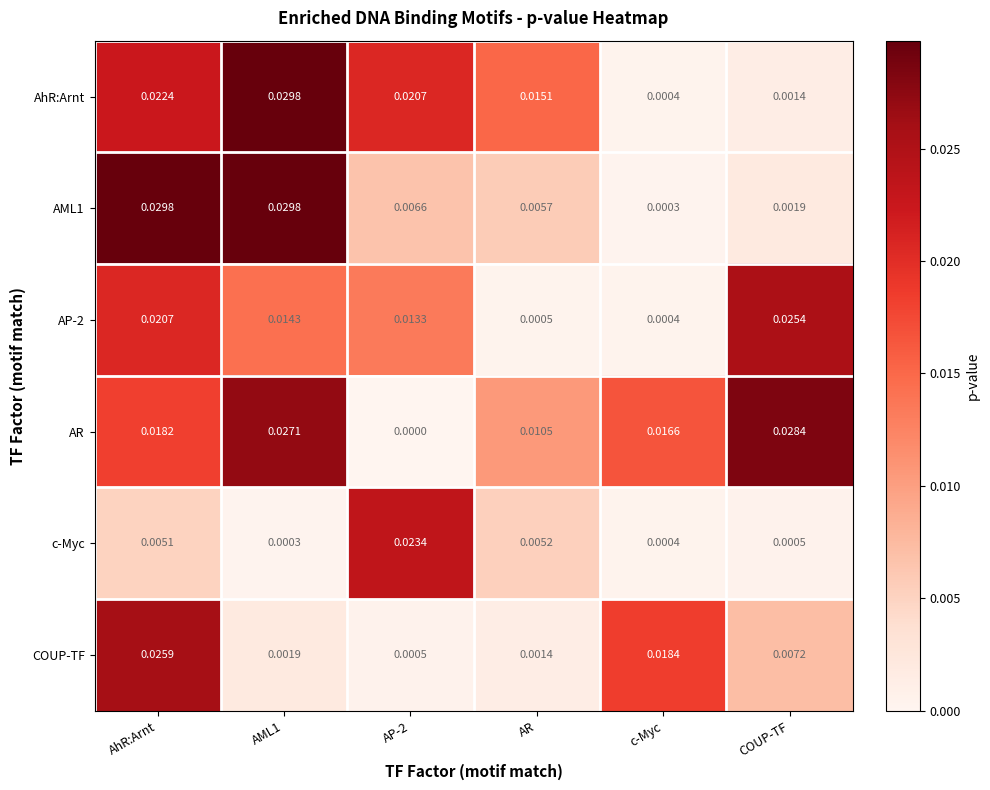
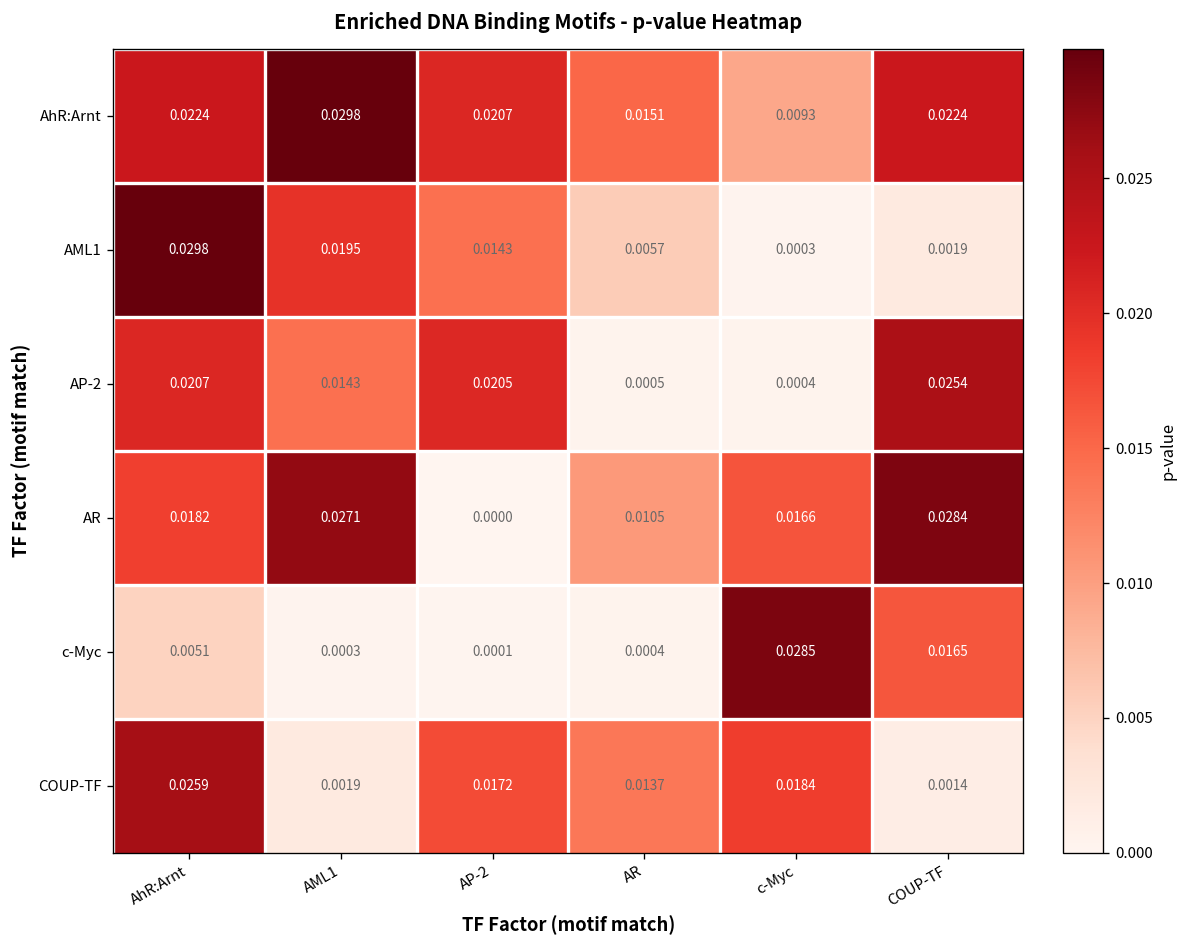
  {
    "AhR:Arnt": {
      "AhR:Arnt": 0.0224,
      "AML1": 0.0298,
      "AP-2": 0.0207,
      "AR": 0.0151,
-     "c-Myc": 0.0004,
-     "COUP-TF": 0.0014
+     "c-Myc": 0.0093,
+     "COUP-TF": 0.0224
    },
    "AML1": {
      "AhR:Arnt": 0.0298,
-     "AML1": 0.0298,
-     "AP-2": 0.0066,
+     "AML1": 0.0195,
+     "AP-2": 0.0143,
      "AR": 0.0057,
      "c-Myc": 0.0003,
      "COUP-TF": 0.0019
    },
    "AP-2": {
      "AhR:Arnt": 0.0207,
      "AML1": 0.0143,
-     "AP-2": 0.0133,
+     "AP-2": 0.0205,
      "AR": 0.0005,
      "c-Myc": 0.0004,
      "COUP-TF": 0.0254
    },
    "AR": {
      "AhR:Arnt": 0.0182,
      "AML1": 0.0271,
      "AP-2": 0.0000,
      "AR": 0.0105,
      "c-Myc": 0.0166,
      "COUP-TF": 0.0284
    },
    "c-Myc": {
      "AhR:Arnt": 0.0051,
      "AML1": 0.0003,
-     "AP-2": 0.0234,
-     "AR": 0.0052,
-     "c-Myc": 0.0004,
-     "COUP-TF": 0.0005
+     "AP-2": 0.0001,
+     "AR": 0.0004,
+     "c-Myc": 0.0285,
+     "COUP-TF": 0.0165
    },
    "COUP-TF": {
      "AhR:Arnt": 0.0259,
      "AML1": 0.0019,
-     "AP-2": 0.0005,
-     "AR": 0.0014,
+     "AP-2": 0.0172,
+     "AR": 0.0137,
      "c-Myc": 0.0184,
-     "COUP-TF": 0.0072
+     "COUP-TF": 0.0014
    }
  }
